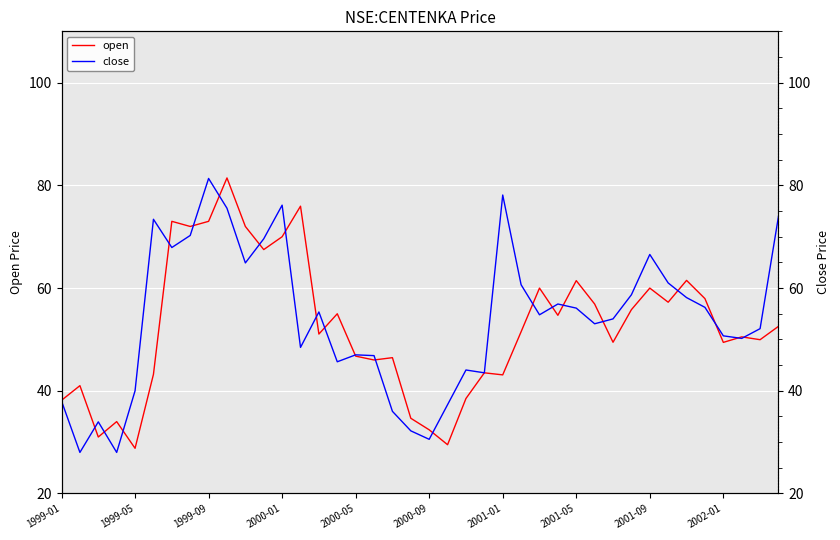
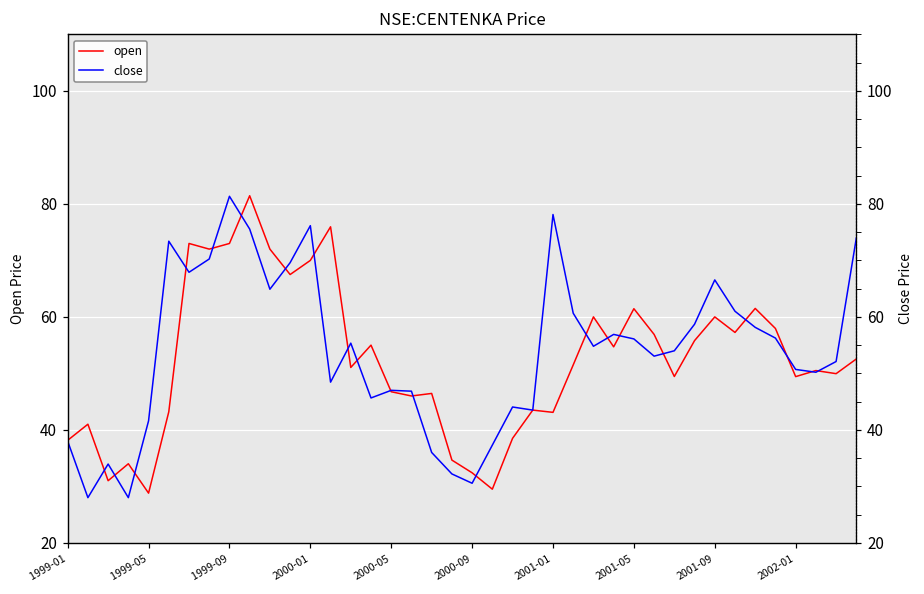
  {
    "open": {
      "1999-01": 38,
      "1999-05": 29,
      "1999-09": 73,
      "2000-01": 70,
      "2000-05": 47,
      "2000-09": 32,
      "2001-01": 43,
      "2001-05": 61,
      "2001-09": 60,
      "2002-01": 49
    },
    "close": {
      "1999-01": 38,
-     "1999-05": 40,
+     "1999-05": 42,
      "1999-09": 81,
      "2000-01": 76,
      "2000-05": 47,
      "2000-09": 31,
      "2001-01": 78,
      "2001-05": 56,
      "2001-09": 67,
      "2002-01": 51
    }
  }
